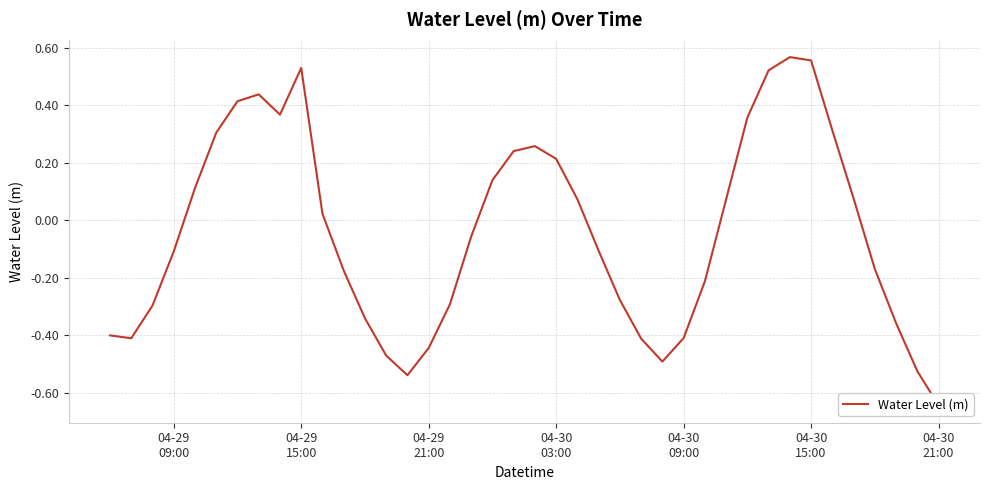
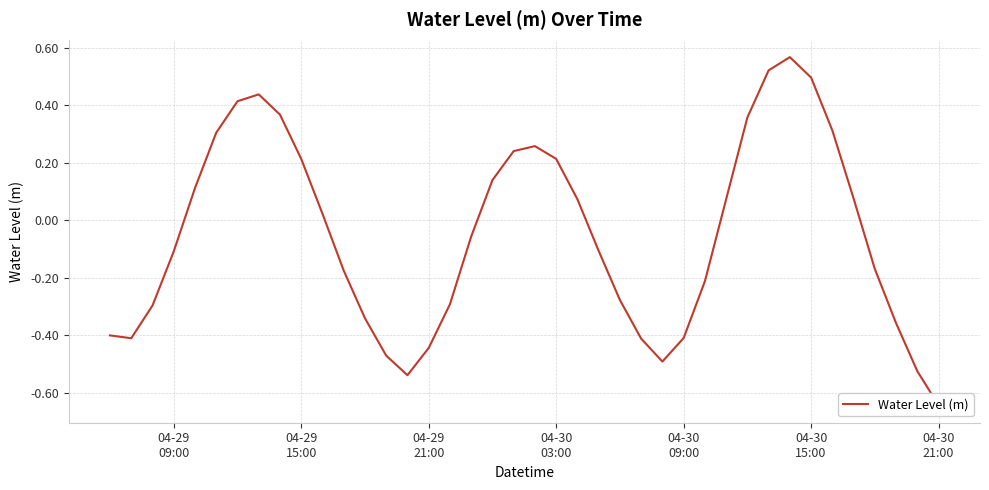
  {
    "04-29 09:00": -0.11,
-   "04-29 15:00": 0.53,
+   "04-29 15:00": 0.21,
    "04-29 21:00": -0.44,
    "04-30 03:00": 0.21,
    "04-30 09:00": -0.41,
-   "04-30 15:00": 0.56
+   "04-30 15:00": 0.50
  }
